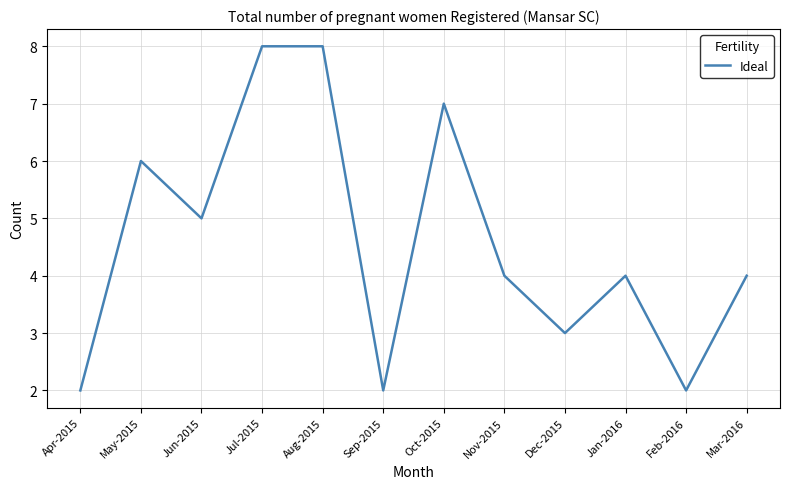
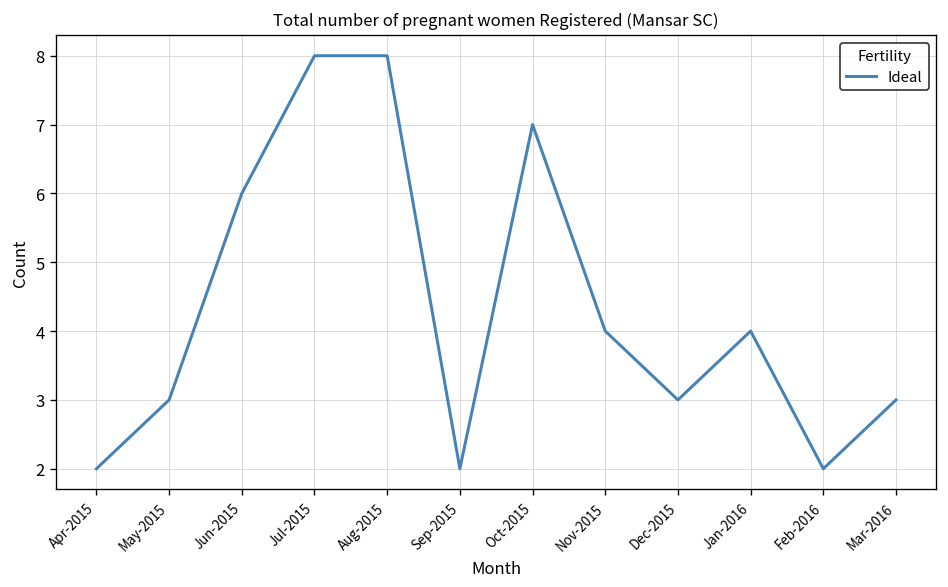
  {
    "Apr-2015": 2,
-   "May-2015": 6,
-   "Jun-2015": 5,
+   "May-2015": 3,
+   "Jun-2015": 6,
    "Jul-2015": 8,
    "Aug-2015": 8,
    "Sep-2015": 2,
    "Oct-2015": 7,
    "Nov-2015": 4,
    "Dec-2015": 3,
    "Jan-2016": 4,
    "Feb-2016": 2,
-   "Mar-2016": 4
+   "Mar-2016": 3
  }
